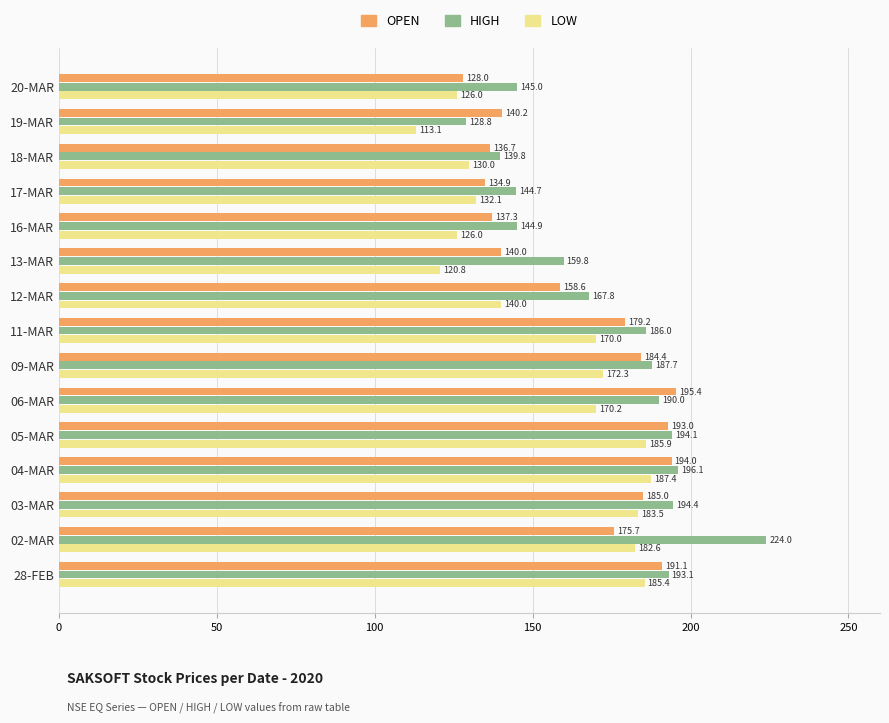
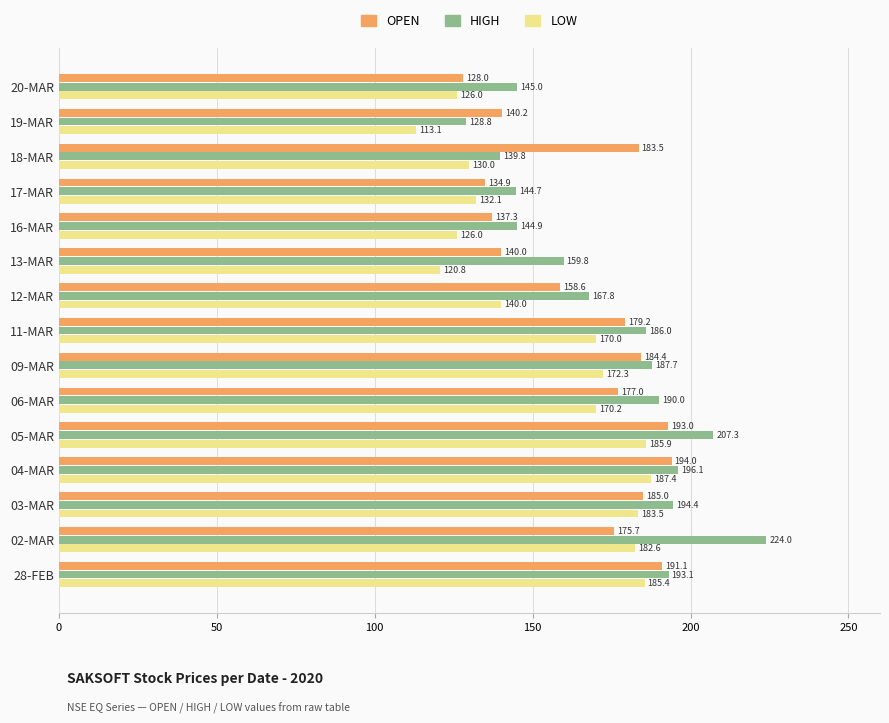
  {
    "OPEN": {
      "20-MAR": 128.0,
      "19-MAR": 140.2,
-     "18-MAR": 136.7,
+     "18-MAR": 183.5,
      "17-MAR": 134.9,
      "16-MAR": 137.3,
      "13-MAR": 140.0,
      "12-MAR": 158.6,
      "11-MAR": 179.2,
      "09-MAR": 184.4,
-     "06-MAR": 195.4,
+     "06-MAR": 177.0,
      "05-MAR": 193.0,
      "04-MAR": 194.0,
      "03-MAR": 185.0,
      "02-MAR": 175.7,
      "28-FEB": 191.1
    },
    "HIGH": {
      "20-MAR": 145.0,
      "19-MAR": 128.8,
      "18-MAR": 139.8,
      "17-MAR": 144.7,
      "16-MAR": 144.9,
      "13-MAR": 159.8,
      "12-MAR": 167.8,
      "11-MAR": 186.0,
      "09-MAR": 187.7,
      "06-MAR": 190.0,
-     "05-MAR": 194.1,
+     "05-MAR": 207.3,
      "04-MAR": 196.1,
      "03-MAR": 194.4,
      "02-MAR": 224.0,
      "28-FEB": 193.1
    },
    "LOW": {
      "20-MAR": 126.0,
      "19-MAR": 113.1,
      "18-MAR": 130.0,
      "17-MAR": 132.1,
      "16-MAR": 126.0,
      "13-MAR": 120.8,
      "12-MAR": 140.0,
      "11-MAR": 170.0,
      "09-MAR": 172.3,
      "06-MAR": 170.2,
      "05-MAR": 185.9,
      "04-MAR": 187.4,
      "03-MAR": 183.5,
      "02-MAR": 182.6,
      "28-FEB": 185.4
    }
  }
